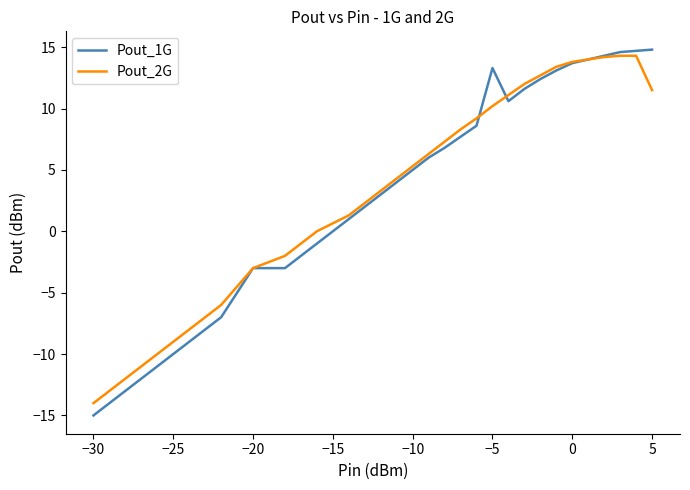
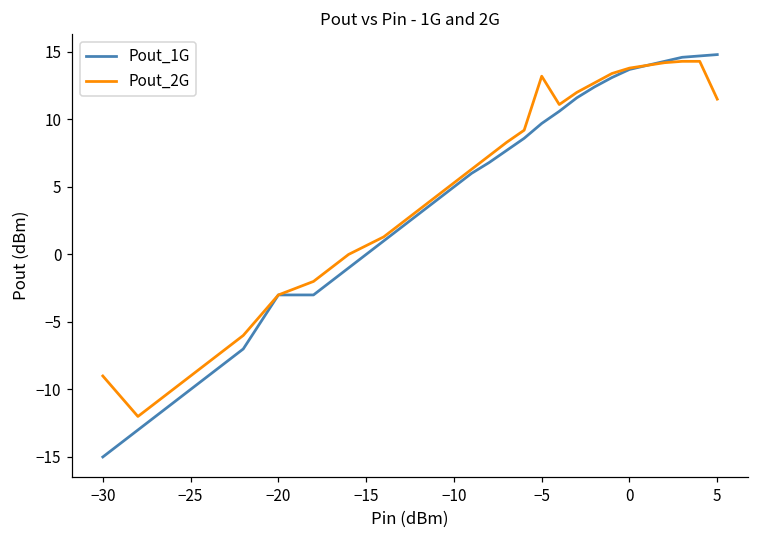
  {
    "Pout_1G": {
      "−30": -15.0,
      "−10": 5.0,
-     "−5": 13.3,
+     "−5": 9.7,
      "5": 14.8
    },
    "Pout_2G": {
-     "−30": -14,
+     "−30": -9,
      "−10": 5.3,
-     "−5": 10.2,
+     "−5": 13.2,
      "5": 11.5
    }
  }
